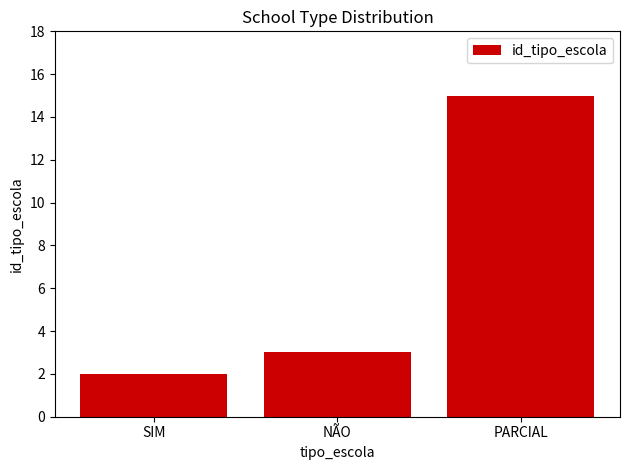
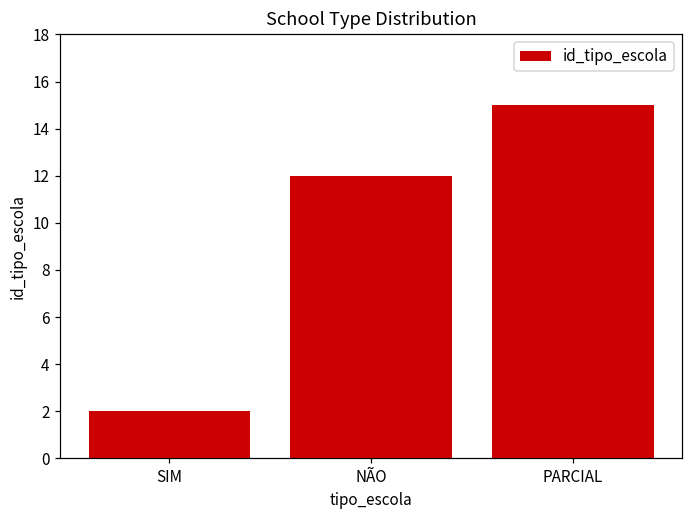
  {
    "SIM": 2,
-   "NÃO": 3,
+   "NÃO": 12,
    "PARCIAL": 15
  }
